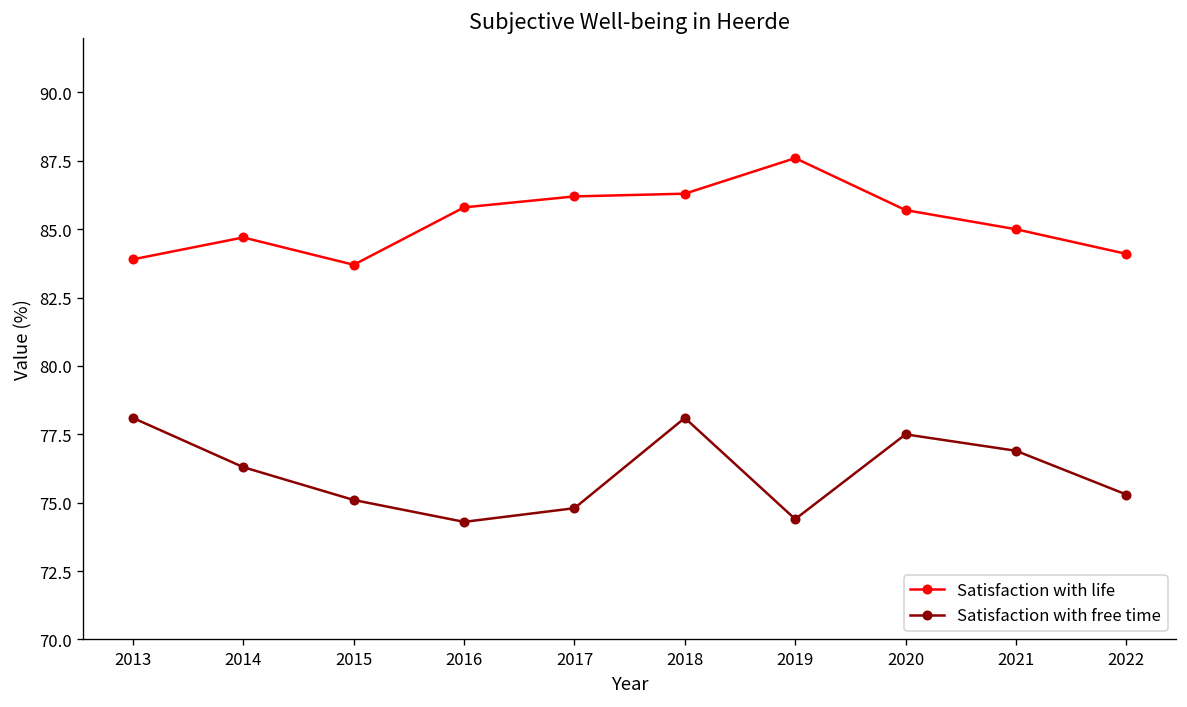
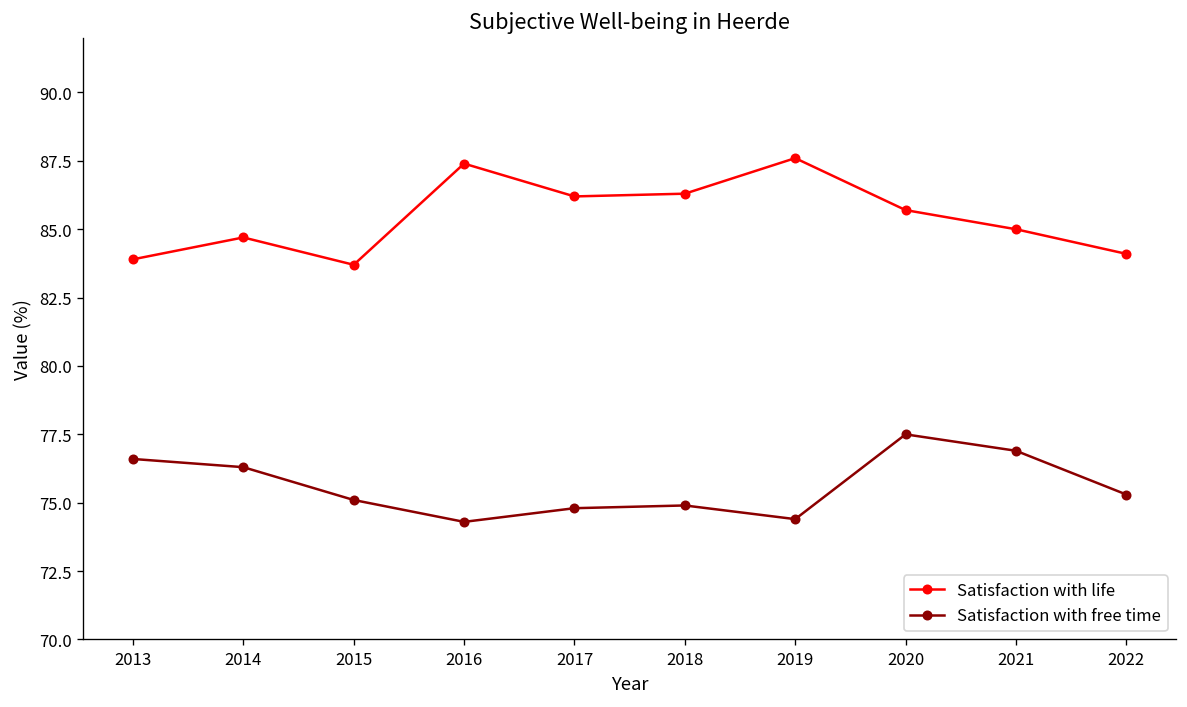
  {
    "Satisfaction with life": {
      "2013": 83.9,
      "2014": 84.7,
      "2015": 83.7,
-     "2016": 85.8,
+     "2016": 87.4,
      "2017": 86.2,
      "2018": 86.3,
      "2019": 87.6,
      "2020": 85.7,
      "2021": 85.0,
      "2022": 84.1
    },
    "Satisfaction with free time": {
-     "2013": 78.1,
+     "2013": 76.6,
      "2014": 76.3,
      "2015": 75.1,
      "2016": 74.3,
      "2017": 74.8,
-     "2018": 78.1,
+     "2018": 74.9,
      "2019": 74.4,
      "2020": 77.5,
      "2021": 76.9,
      "2022": 75.3
    }
  }
